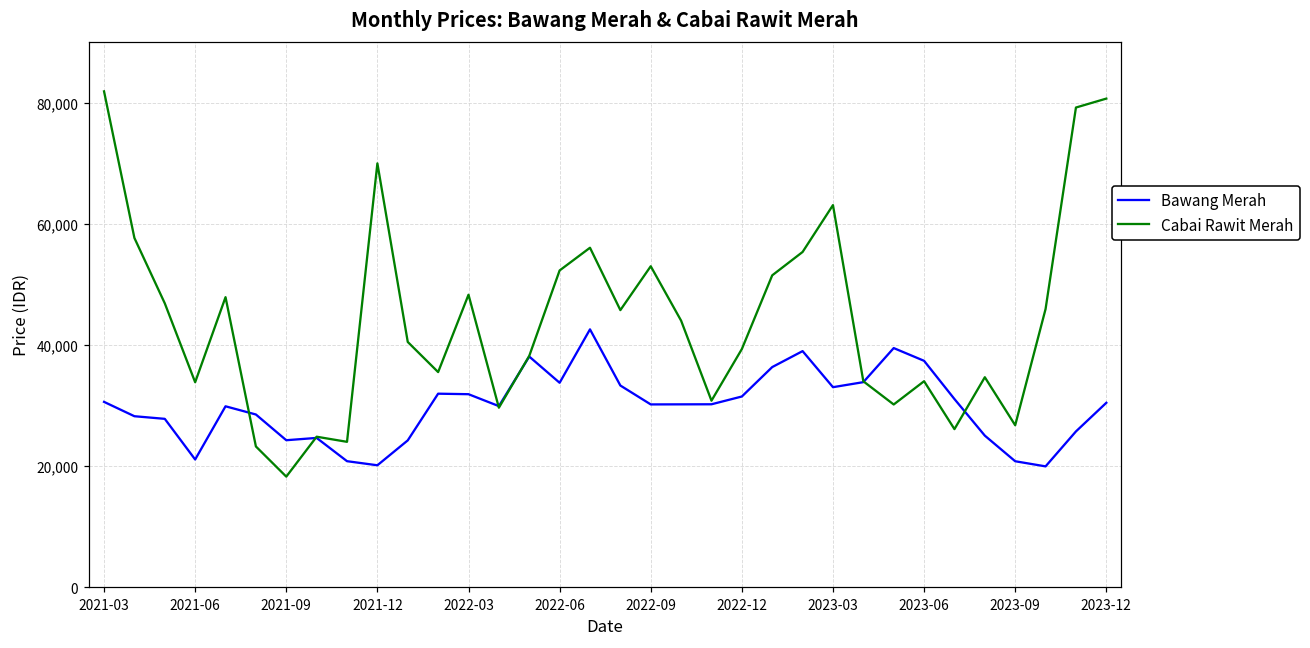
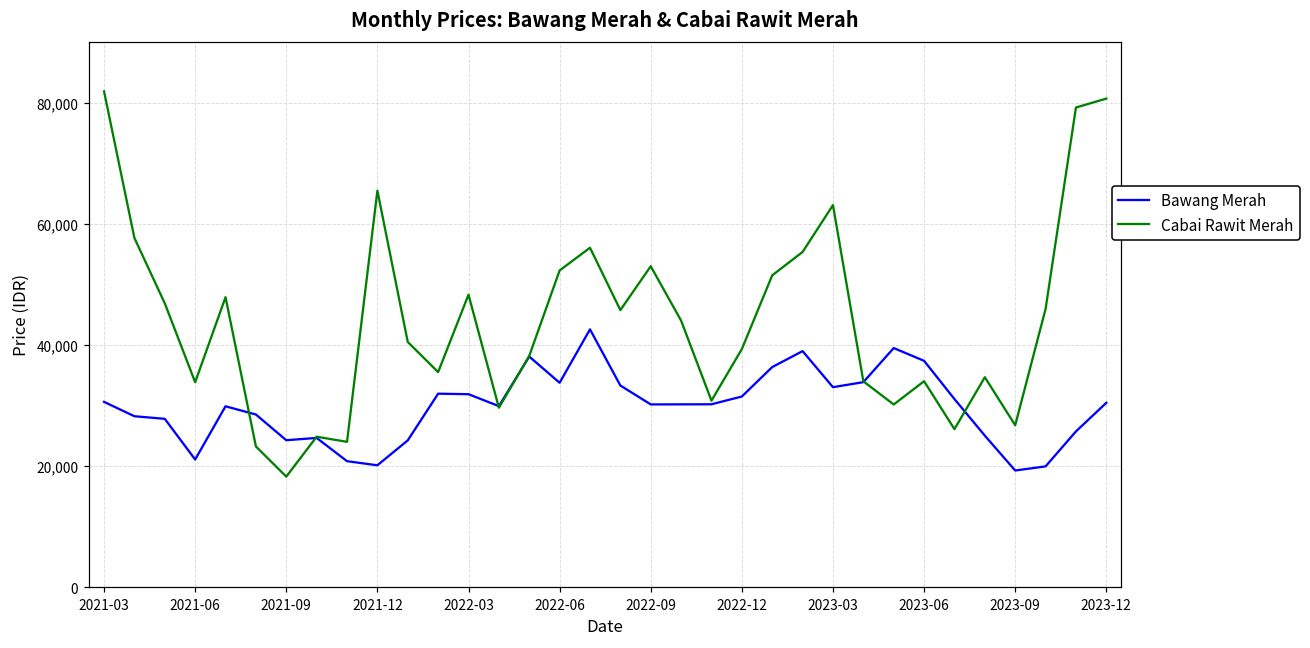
  {
    "Bawang Merah": {
      "2021-03": "31,000",
      "2021-06": "21,000",
      "2021-09": "24,000",
      "2021-12": "20,000",
      "2022-03": "32,000",
      "2022-06": "34,000",
      "2022-09": "30,000",
      "2022-12": "31,000",
      "2023-03": "33,000",
      "2023-06": "37,000",
-     "2023-09": "21,000",
+     "2023-09": "19,000",
      "2023-12": "30,000"
    },
    "Cabai Rawit Merah": {
      "2021-03": "82,000",
      "2021-06": "34,000",
      "2021-09": "18,000",
-     "2021-12": "70,000",
+     "2021-12": "65,000",
      "2022-03": "48,000",
      "2022-06": "52,000",
      "2022-09": "53,000",
      "2022-12": "39,000",
      "2023-03": "63,000",
      "2023-06": "34,000",
      "2023-09": "27,000",
      "2023-12": "81,000"
    }
  }
